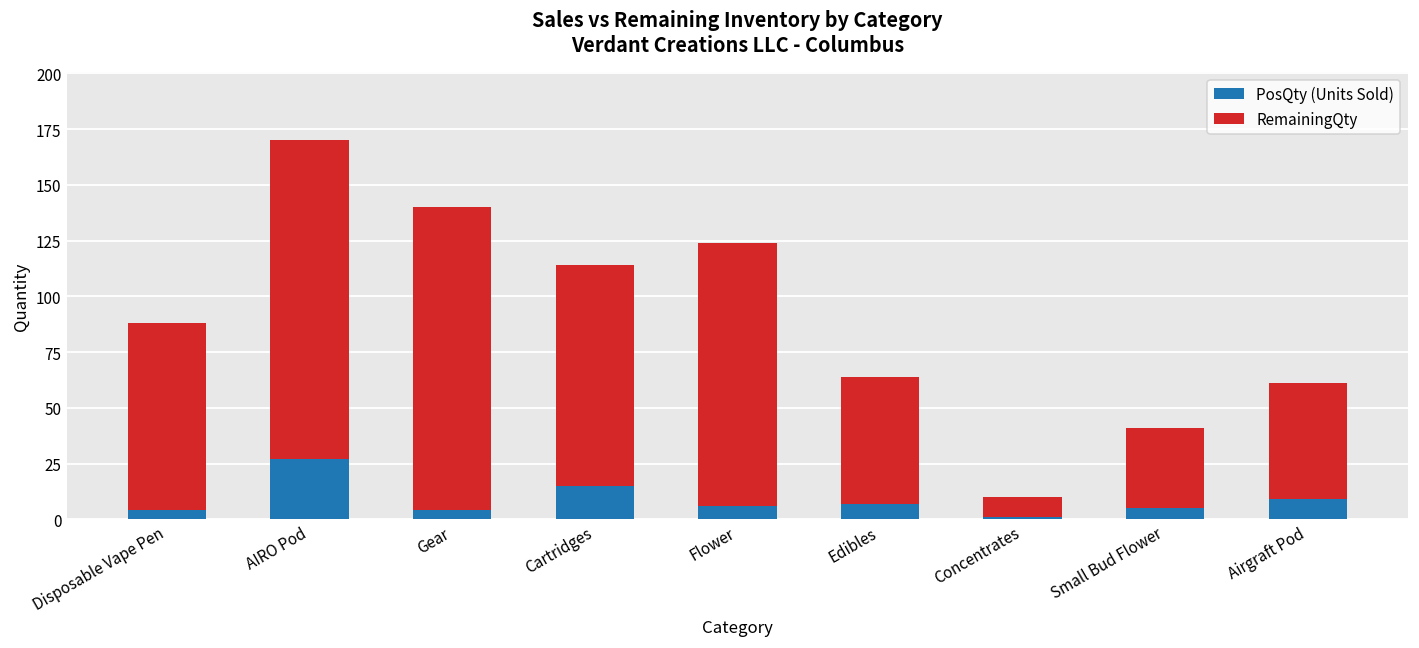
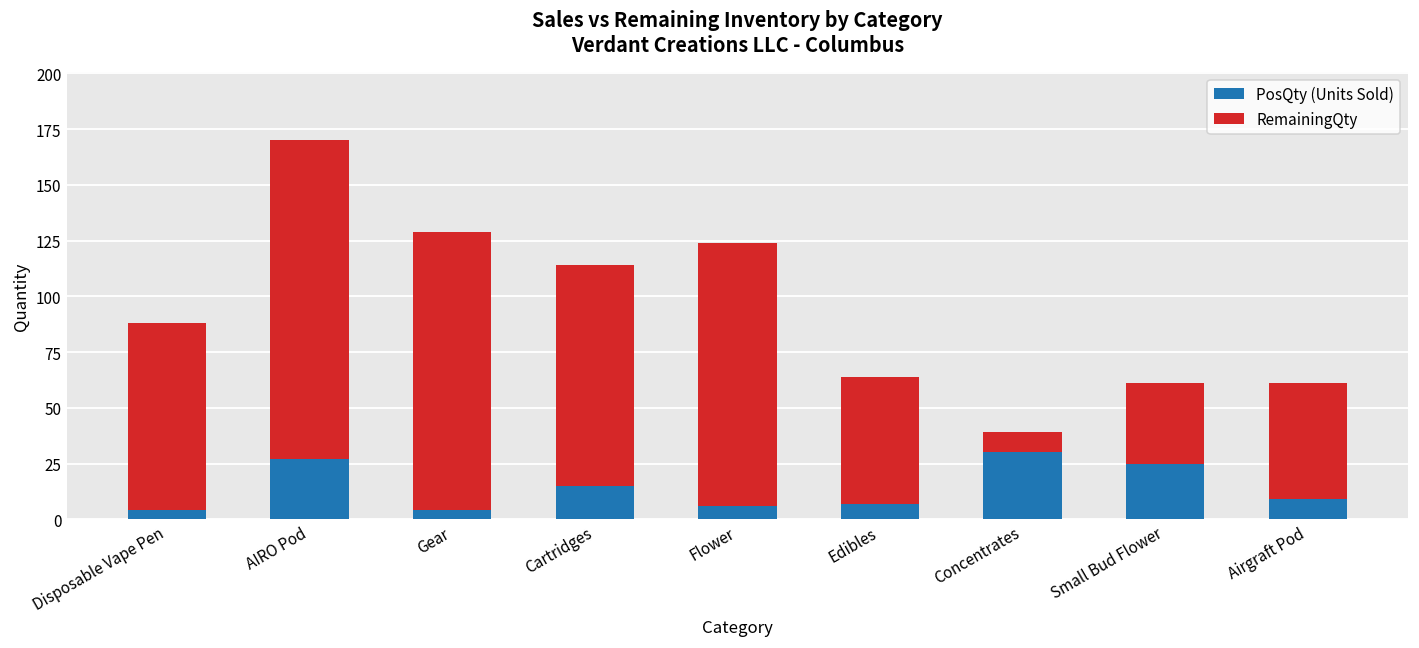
  {
    "PosQty (Units Sold)": {
      "Disposable Vape Pen": 4,
      "AIRO Pod": 27,
      "Gear": 4,
      "Cartridges": 15,
      "Flower": 6,
      "Edibles": 7,
-     "Concentrates": 1,
-     "Small Bud Flower": 5,
+     "Concentrates": 30,
+     "Small Bud Flower": 25,
      "Airgraft Pod": 9
    },
    "RemainingQty": {
      "Disposable Vape Pen": 84,
      "AIRO Pod": 143,
-     "Gear": 136,
+     "Gear": 125,
      "Cartridges": 99,
      "Flower": 118,
      "Edibles": 57,
      "Concentrates": 9,
      "Small Bud Flower": 36,
      "Airgraft Pod": 52
    }
  }
